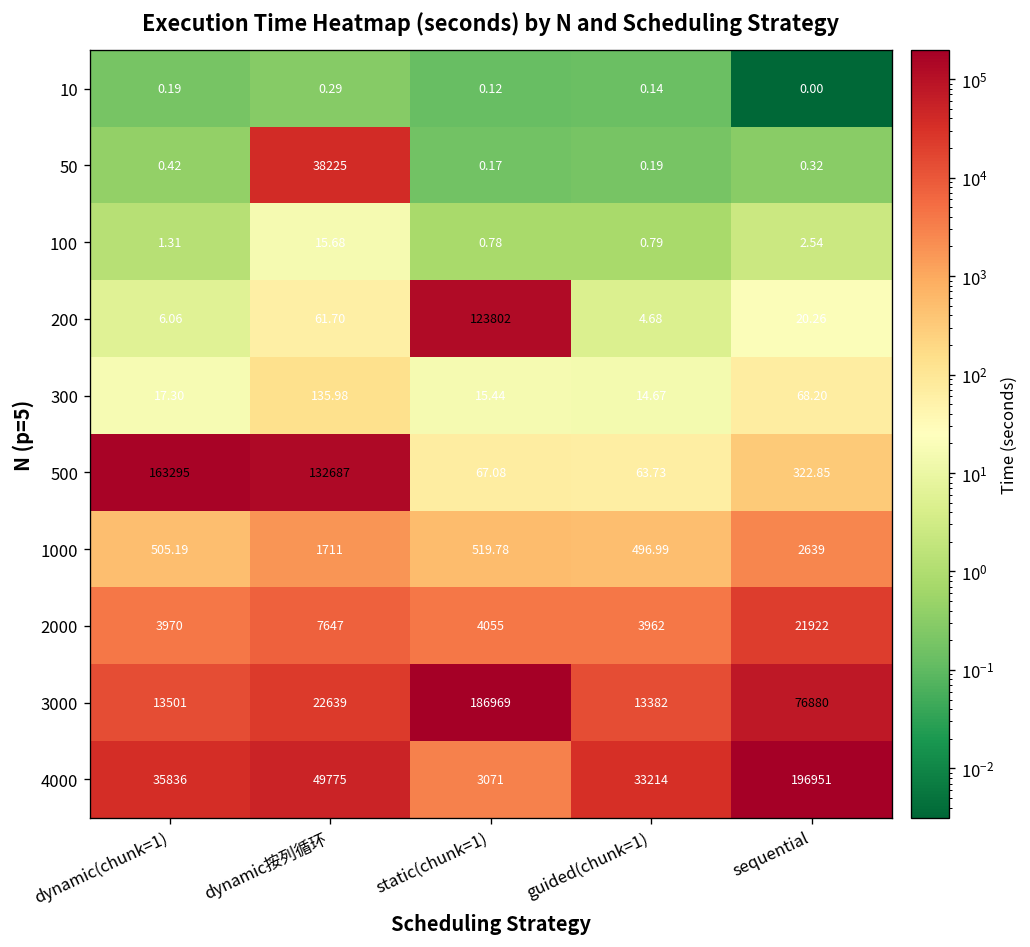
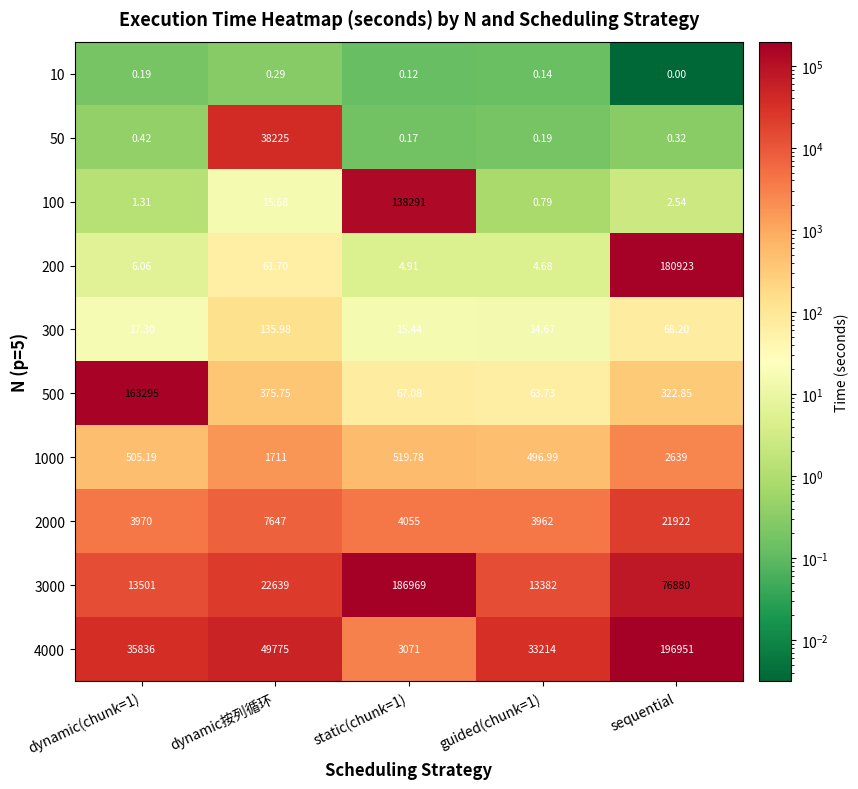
  {
    "10": {
      "dynamic(chunk=1)": 0.19,
      "dynamic按列循环": 0.29,
      "static(chunk=1)": 0.12,
      "guided(chunk=1)": 0.14,
      "sequential": 0.00
    },
    "50": {
      "dynamic(chunk=1)": 0.42,
      "dynamic按列循环": 38225,
      "static(chunk=1)": 0.17,
      "guided(chunk=1)": 0.19,
      "sequential": 0.32
    },
    "100": {
      "dynamic(chunk=1)": 1.31,
      "dynamic按列循环": 15.68,
-     "static(chunk=1)": 0.78,
+     "static(chunk=1)": 138291,
      "guided(chunk=1)": 0.79,
      "sequential": 2.54
    },
    "200": {
      "dynamic(chunk=1)": 6.06,
      "dynamic按列循环": 61.70,
-     "static(chunk=1)": 123802,
+     "static(chunk=1)": 4.91,
      "guided(chunk=1)": 4.68,
-     "sequential": 20.26
+     "sequential": 180923
    },
    "300": {
      "dynamic(chunk=1)": 17.30,
      "dynamic按列循环": 135.98,
      "static(chunk=1)": 15.44,
      "guided(chunk=1)": 14.67,
      "sequential": 68.20
    },
    "500": {
      "dynamic(chunk=1)": 163295,
-     "dynamic按列循环": 132687,
+     "dynamic按列循环": 375.75,
      "static(chunk=1)": 67.08,
      "guided(chunk=1)": 63.73,
      "sequential": 322.85
    },
    "1000": {
      "dynamic(chunk=1)": 505.19,
      "dynamic按列循环": 1711,
      "static(chunk=1)": 519.78,
      "guided(chunk=1)": 496.99,
      "sequential": 2639
    },
    "2000": {
      "dynamic(chunk=1)": 3970,
      "dynamic按列循环": 7647,
      "static(chunk=1)": 4055,
      "guided(chunk=1)": 3962,
      "sequential": 21922
    },
    "3000": {
      "dynamic(chunk=1)": 13501,
      "dynamic按列循环": 22639,
      "static(chunk=1)": 186969,
      "guided(chunk=1)": 13382,
      "sequential": 76880
    },
    "4000": {
      "dynamic(chunk=1)": 35836,
      "dynamic按列循环": 49775,
      "static(chunk=1)": 3071,
      "guided(chunk=1)": 33214,
      "sequential": 196951
    }
  }
